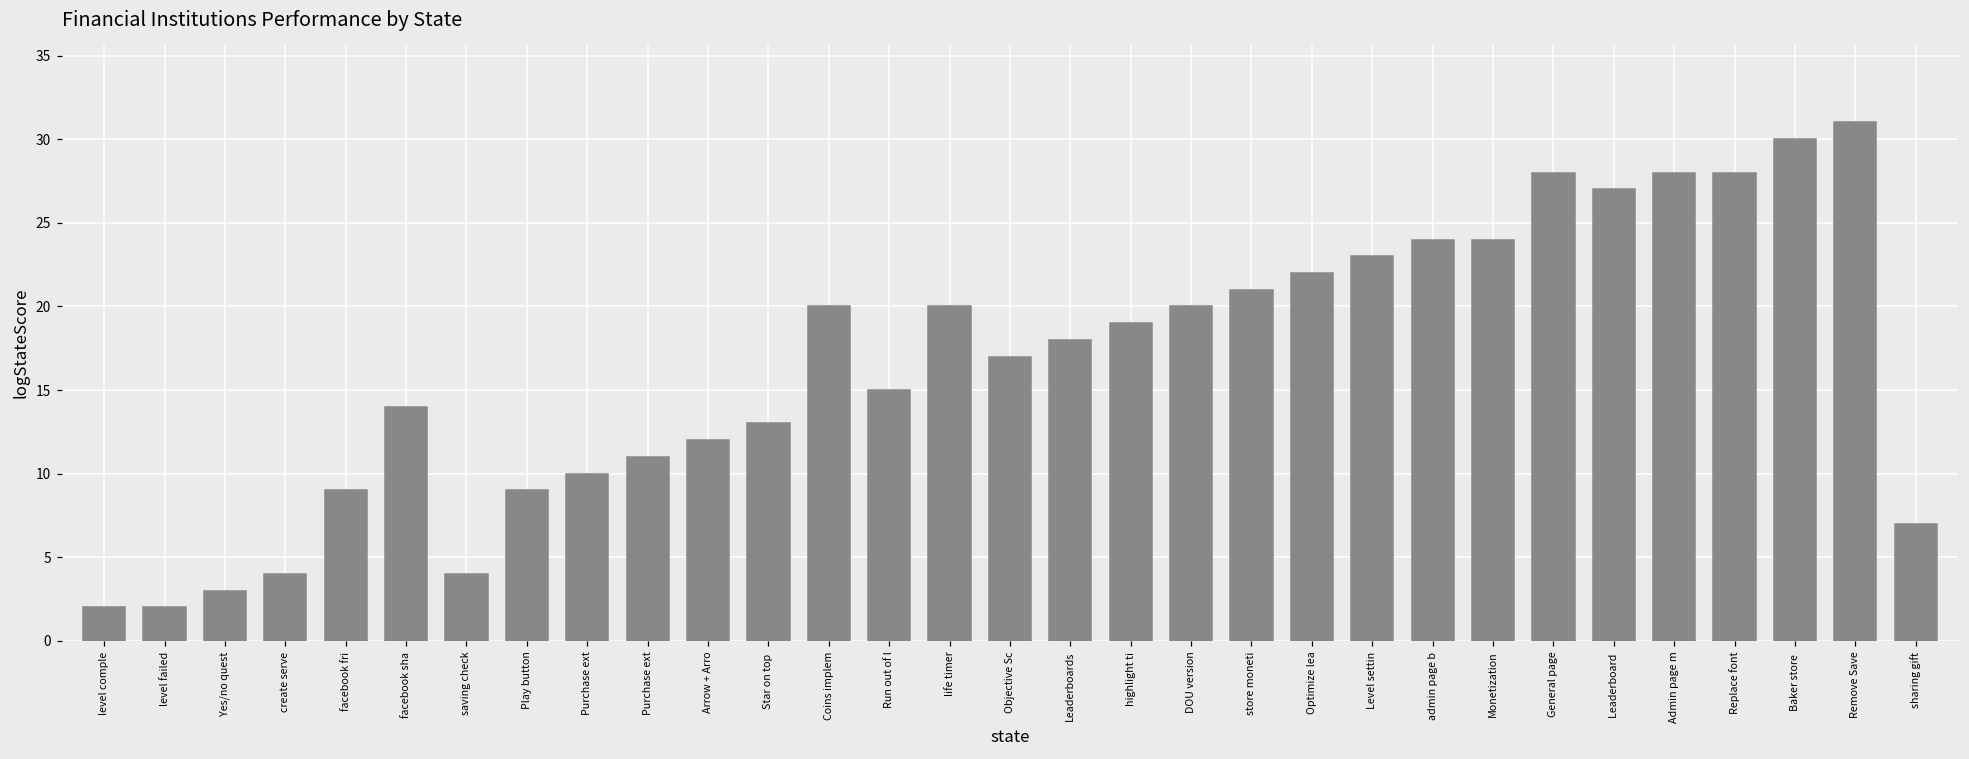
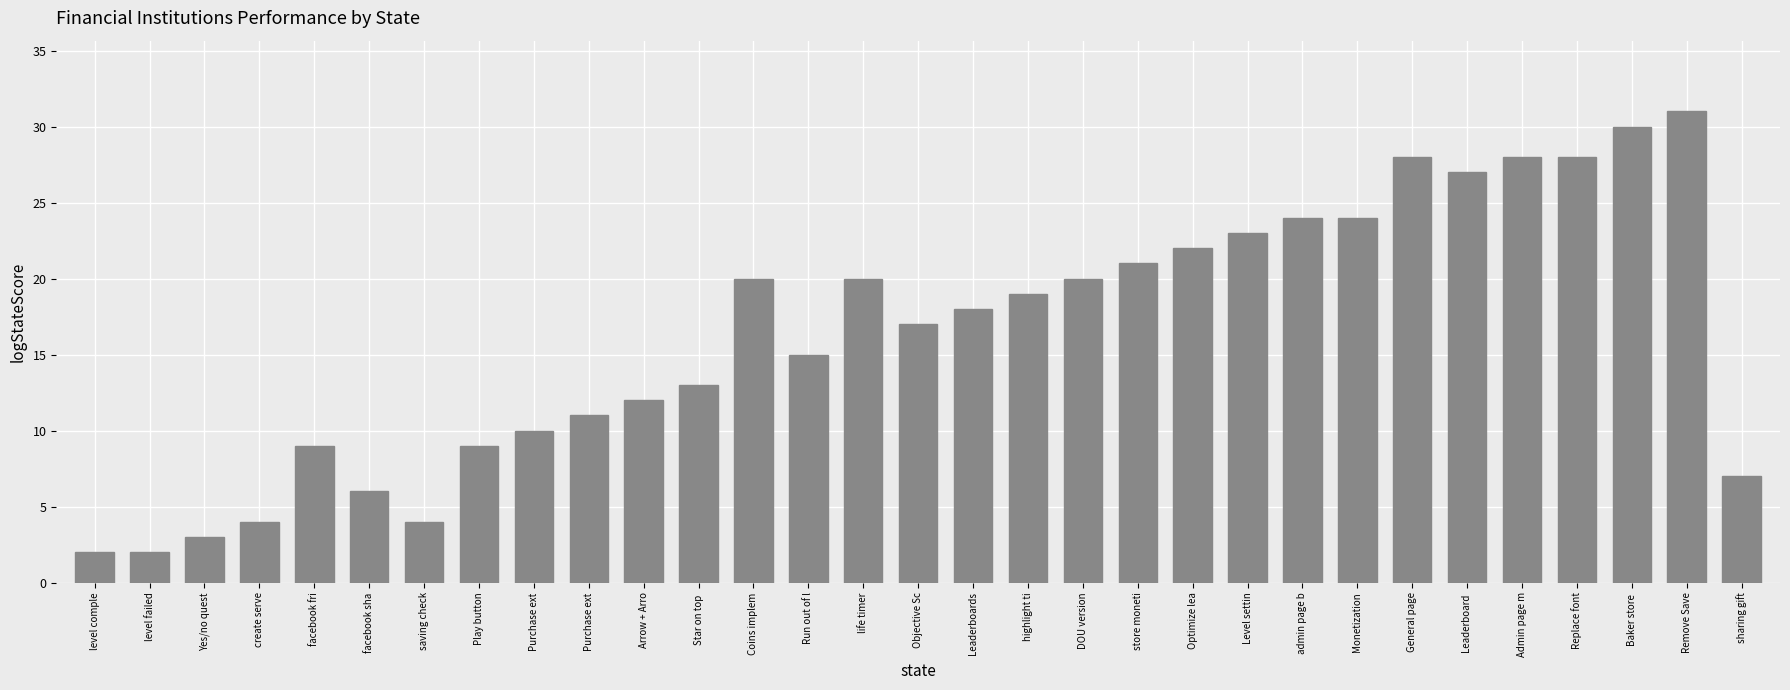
  {
    "level comple": 2,
    "level failed": 2,
    "Yes/no quest": 3,
    "create serve": 4,
    "facebook fri": 9,
-   "facebook sha": 14,
+   "facebook sha": 6,
    "saving check": 4,
    "Play button": 9,
    "Arrow + Arro": 12,
    "Star on top": 13,
    "Coins implem": 20,
    "Run out of l": 15,
    "life timer": 20,
    "Objective Sc": 17,
    "Leaderboards": 18,
    "highlight ti": 19,
    "DOU version": 20,
    "store moneti": 21,
    "Optimize lea": 22,
    "Level settin": 23,
    "admin page b": 24,
    "Monetization": 24,
    "General page": 28,
    "Leaderboard": 27,
    "Admin page m": 28,
    "Replace font": 28,
    "Baker store": 30,
    "Remove Save": 31,
    "sharing gift": 7
  }
